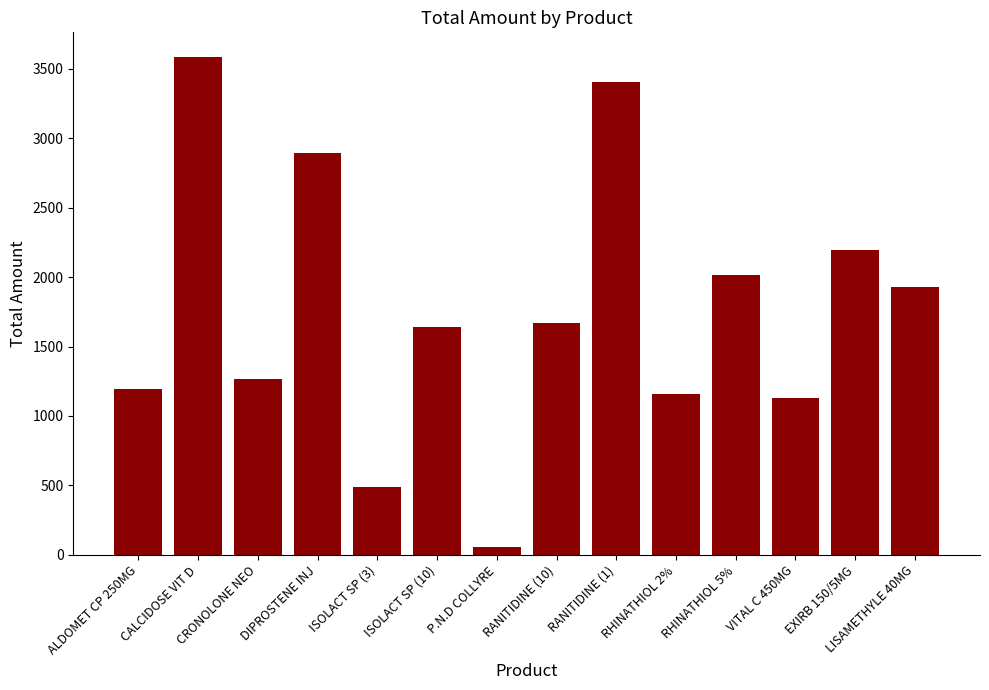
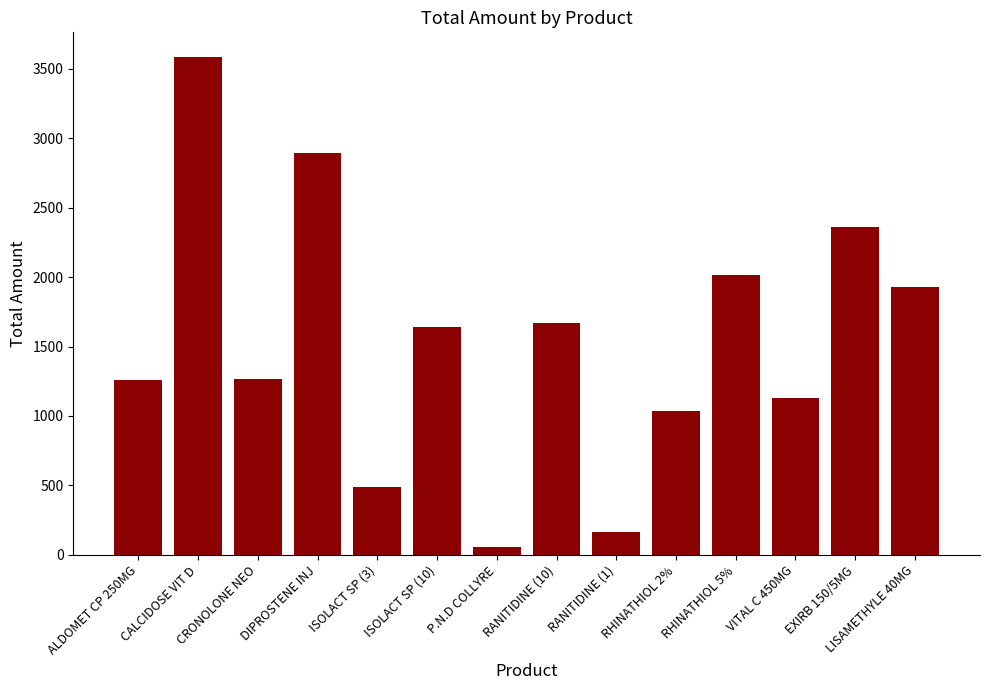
  {
-   "ALDOMET CP 250MG": 1200,
+   "ALDOMET CP 250MG": 1260,
    "CALCIDOSE VIT D": 3580,
    "CRONOLONE NEO": 1270,
    "DIPROSTENE INJ": 2890,
    "ISOLACT SP (3)": 490,
    "ISOLACT SP (10)": 1640,
    "P.N.D COLLYRE": 50,
    "RANITIDINE (10)": 1670,
-   "RANITIDINE (1)": 3410,
-   "RHINATHIOL 2%": 1160,
+   "RANITIDINE (1)": 170,
+   "RHINATHIOL 2%": 1040,
    "RHINATHIOL 5%": 2010,
    "VITAL C 450MG": 1130,
-   "EXIRB 150/5MG": 2200,
+   "EXIRB 150/5MG": 2360,
    "LISAMETHYLE 40MG": 1930
  }
